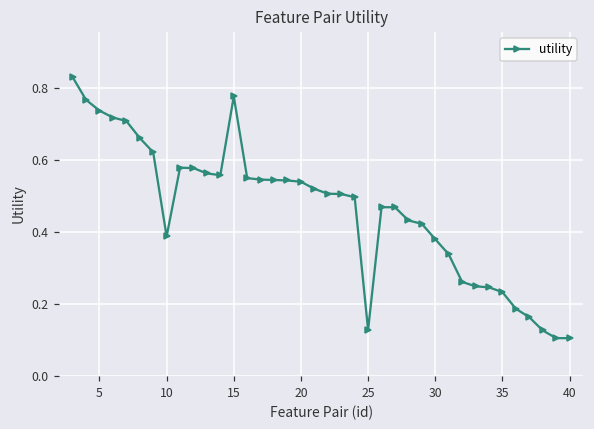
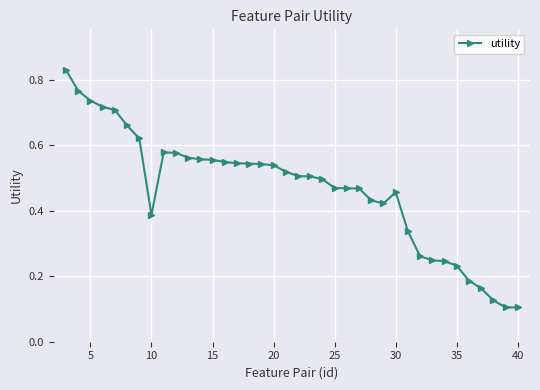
  {
    "5": 0.74,
    "10": 0.39,
-   "15": 0.78,
+   "15": 0.56,
    "20": 0.54,
-   "25": 0.13,
-   "30": 0.38,
+   "25": 0.47,
+   "30": 0.46,
    "35": 0.23,
    "40": 0.10
  }
